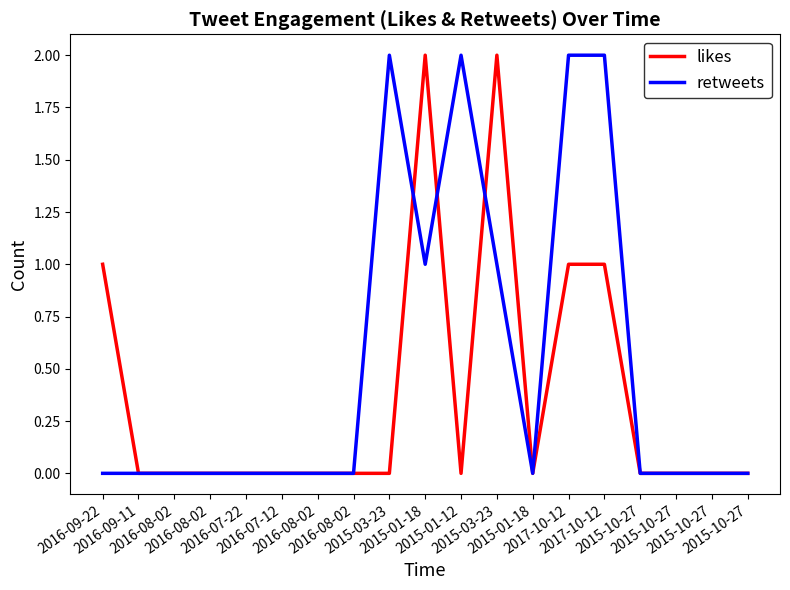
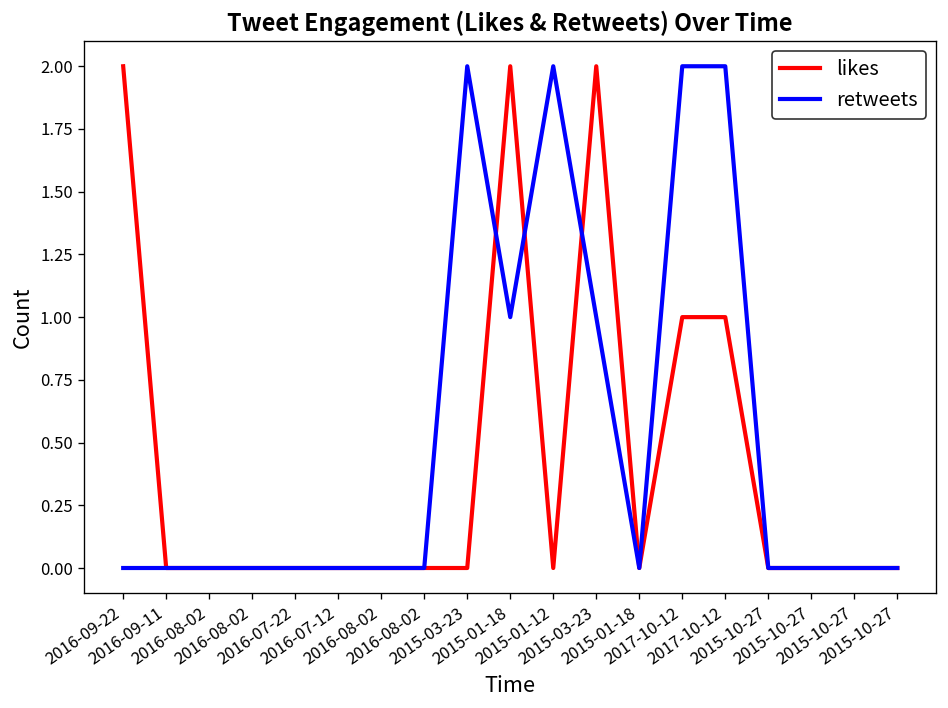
  {
    "likes": {
-     "2016-09-22": 1,
+     "2016-09-22": 2,
      "2015-01-12": 0
    },
    "retweets": {
      "2016-09-22": 0,
      "2015-01-12": 2
    }
  }
